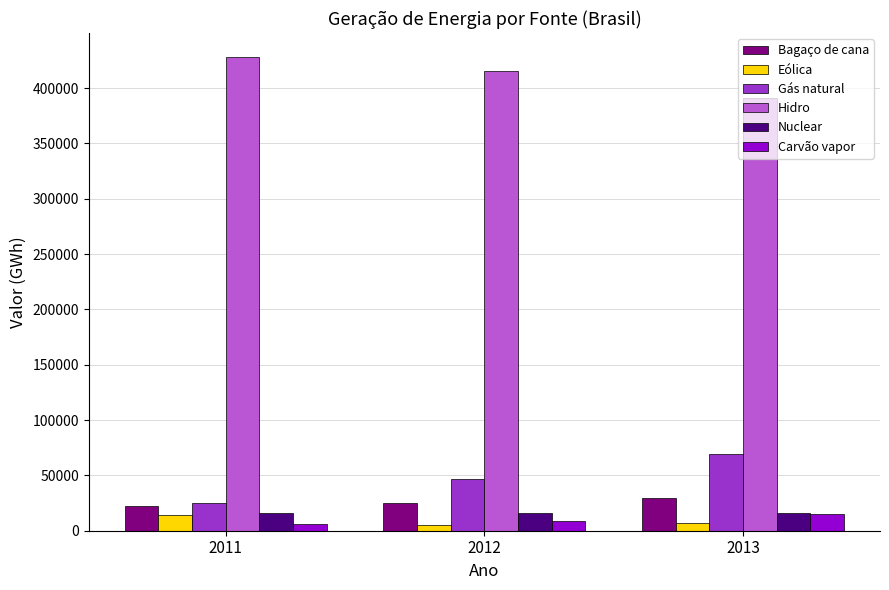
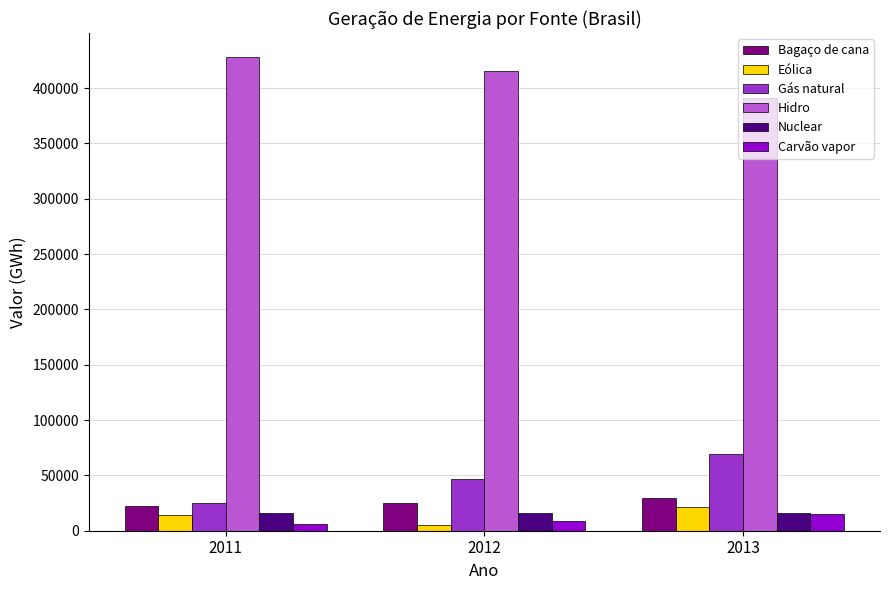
  {
    "Eólica": {
      "2011": 15000,
      "2012": 5000,
-     "2013": 7000
+     "2013": 22000
    }
  }
